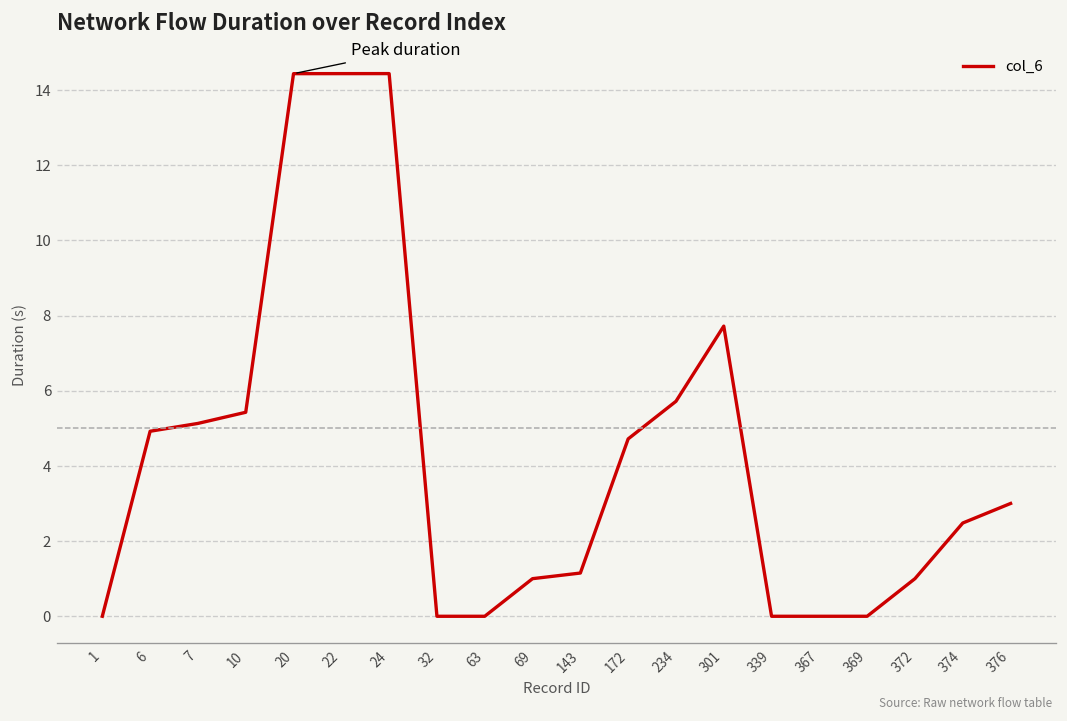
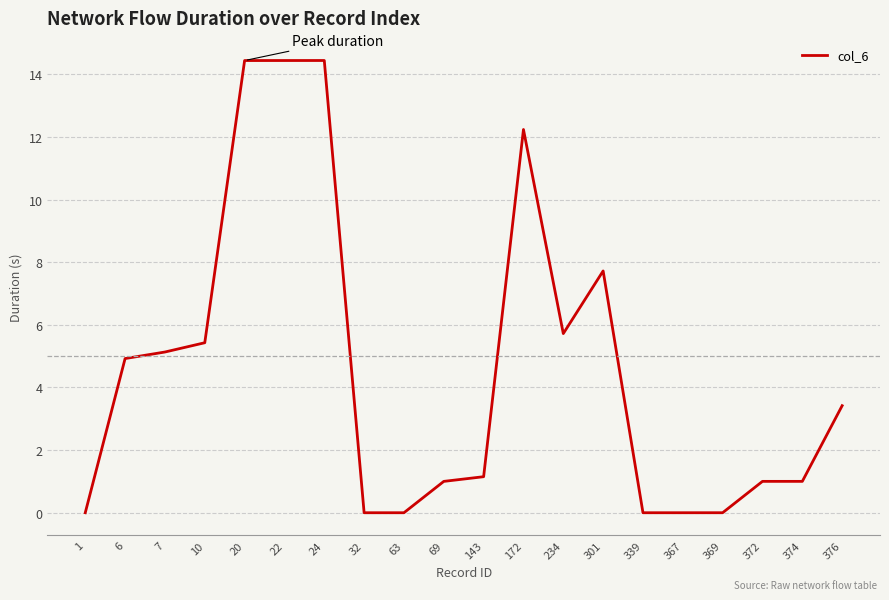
  {
    "1": 0.0,
    "6": 4.9,
    "7": 5.1,
    "10": 5.4,
    "20": 14.4,
    "22": 14.4,
    "24": 14.4,
    "32": 0.0,
    "63": 0.0,
    "69": 1.0,
    "143": 1.2,
-   "172": 4.7,
+   "172": 12.2,
    "234": 5.7,
    "301": 7.7,
    "339": 0.0,
    "367": 0.0,
    "369": 0.0,
    "372": 1.0,
-   "374": 2.5,
-   "376": 3.0
+   "374": 1.0,
+   "376": 3.4
  }
